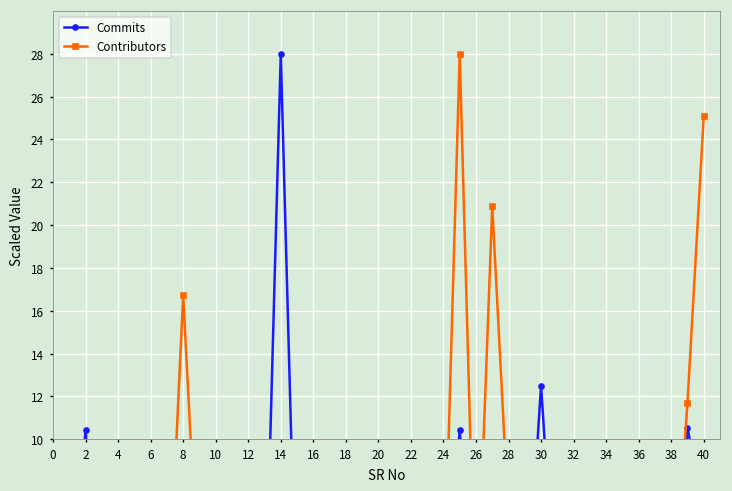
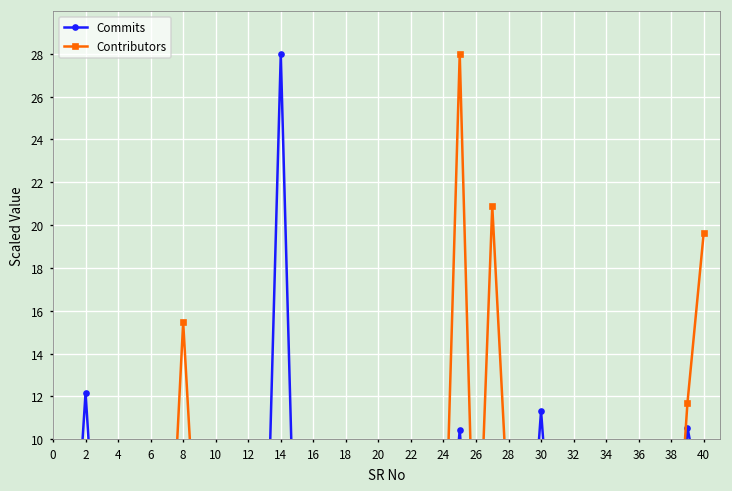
  {
    "Commits": {
-     "2": 10.4,
+     "2": 12.2,
      "14": 28.0,
-     "30": 12.5
+     "30": 11.3
    },
    "Contributors": {
-     "8": 16.7,
-     "40": 25.1
+     "8": 15.5,
+     "40": 19.6
    }
  }
